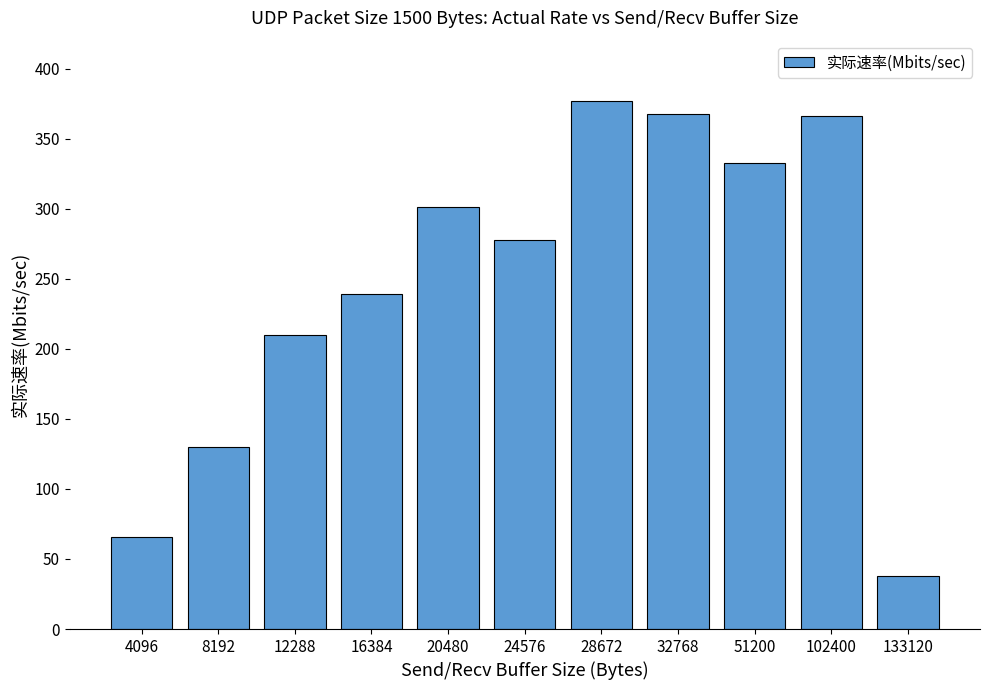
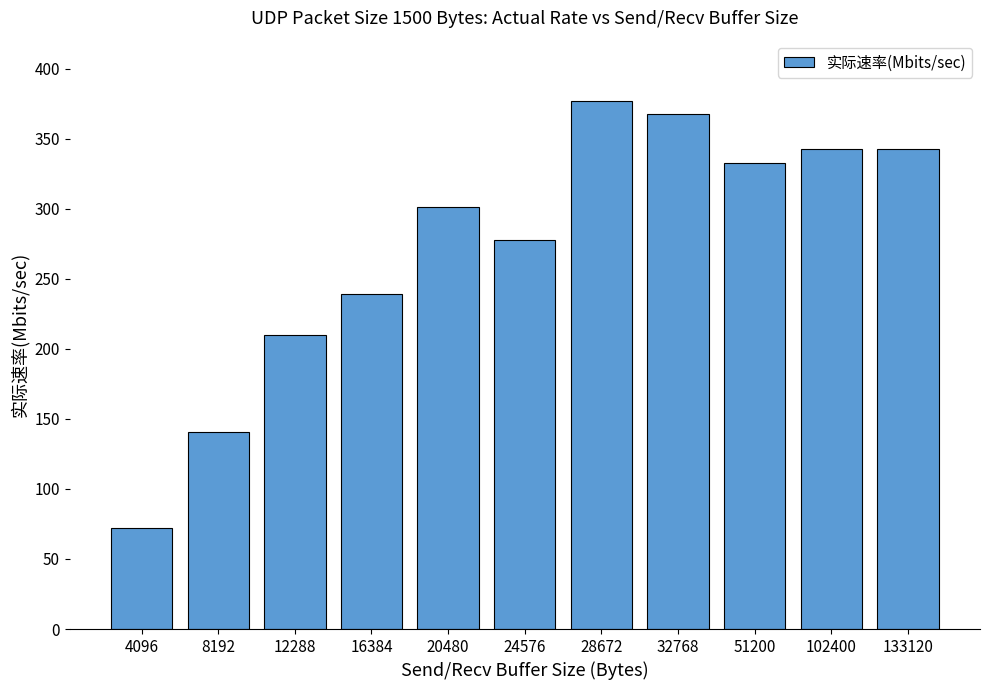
  {
-   "4096": 66,
-   "8192": 130,
+   "4096": 72,
+   "8192": 141,
    "12288": 210,
    "16384": 239,
    "20480": 301,
    "24576": 278,
    "28672": 377,
    "32768": 368,
    "51200": 333,
-   "102400": 366,
-   "133120": 38
+   "102400": 343,
+   "133120": 343
  }
